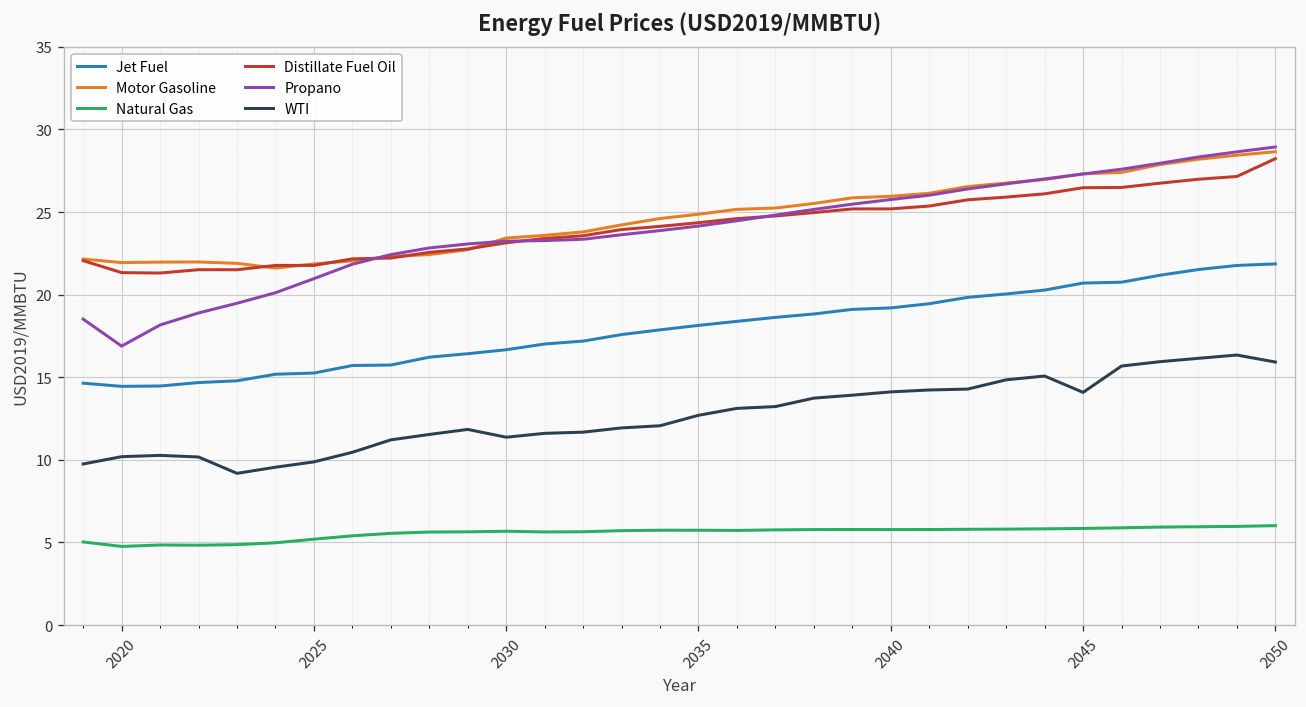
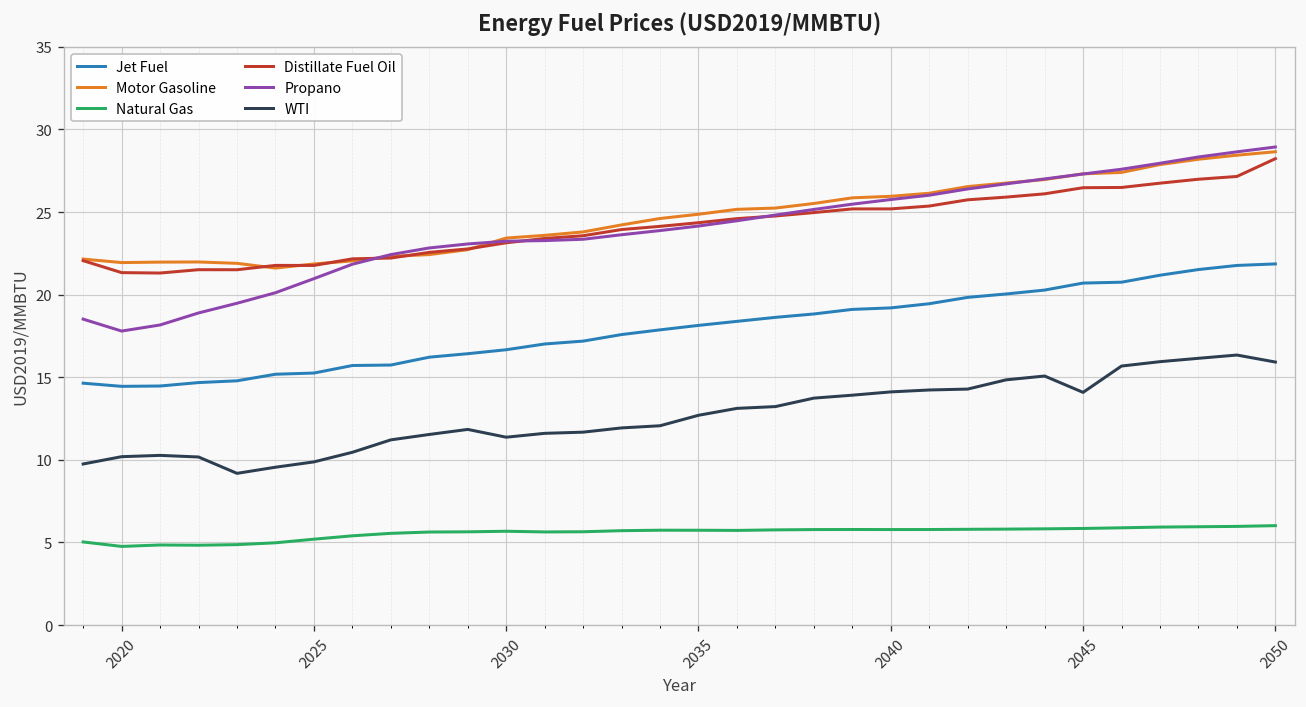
  {
    "Jet Fuel": {
      "2020": 14.4,
      "2025": 15.3,
      "2030": 16.7,
      "2035": 18.1,
      "2040": 19.2,
      "2045": 20.7,
      "2050": 21.9
    },
    "Motor Gasoline": {
      "2020": 21.9,
      "2030": 23.4,
      "2035": 24.9,
      "2040": 26.0,
      "2050": 28.6
    },
    "Natural Gas": {
      "2020": 4.8,
      "2025": 5.2,
      "2030": 5.7,
      "2035": 5.7,
      "2040": 5.8,
      "2045": 5.8,
      "2050": 6.0
    },
    "Distillate Fuel Oil": {
      "2020": 21.3,
      "2035": 24.4,
      "2040": 25.2,
      "2045": 26.5,
      "2050": 28.2
    },
    "Propano": {
-     "2020": 16.9,
+     "2020": 17.8,
      "2025": 21.0,
      "2035": 24.2,
      "2040": 25.8,
      "2050": 28.9
    },
    "WTI": {
      "2020": 10.2,
      "2025": 9.9,
      "2030": 11.4,
      "2035": 12.7,
      "2040": 14.1,
      "2045": 14.1,
      "2050": 15.9
    }
  }
